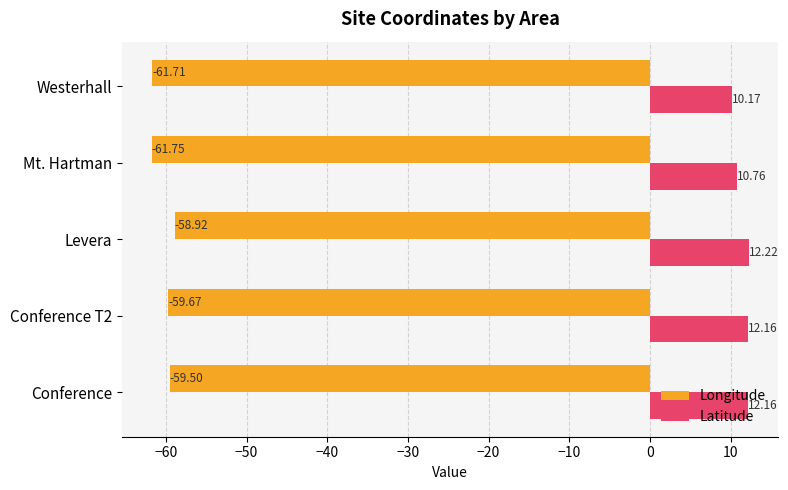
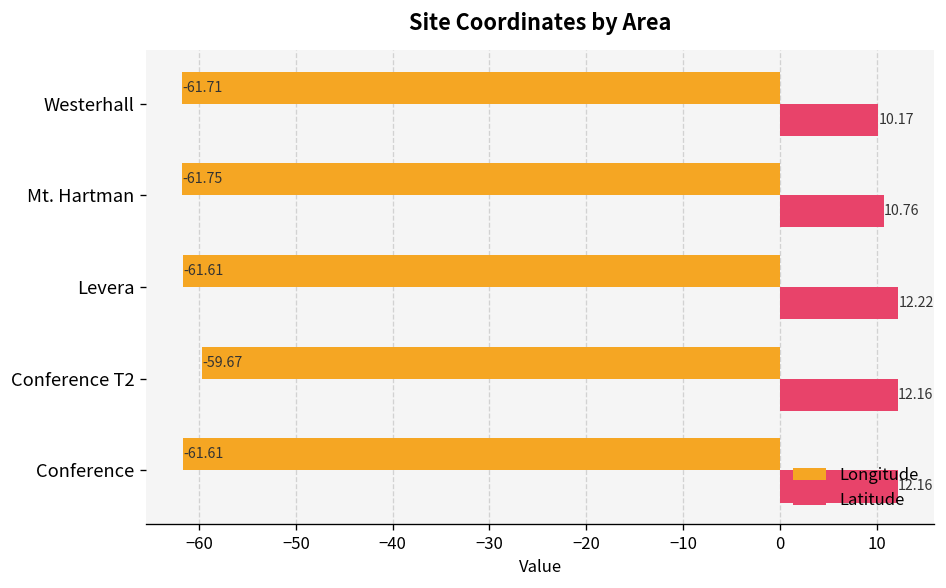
  {
    "Longitude": {
      "Westerhall": -61.71,
      "Mt. Hartman": -61.75,
-     "Levera": -58.92,
+     "Levera": -61.61,
      "Conference T2": -59.67,
-     "Conference": -59.50
+     "Conference": -61.61
    },
    "Latitude": {
      "Westerhall": 10.17,
      "Mt. Hartman": 10.76,
      "Levera": 12.22,
      "Conference T2": 12.16,
      "Conference": 12.16
    }
  }
